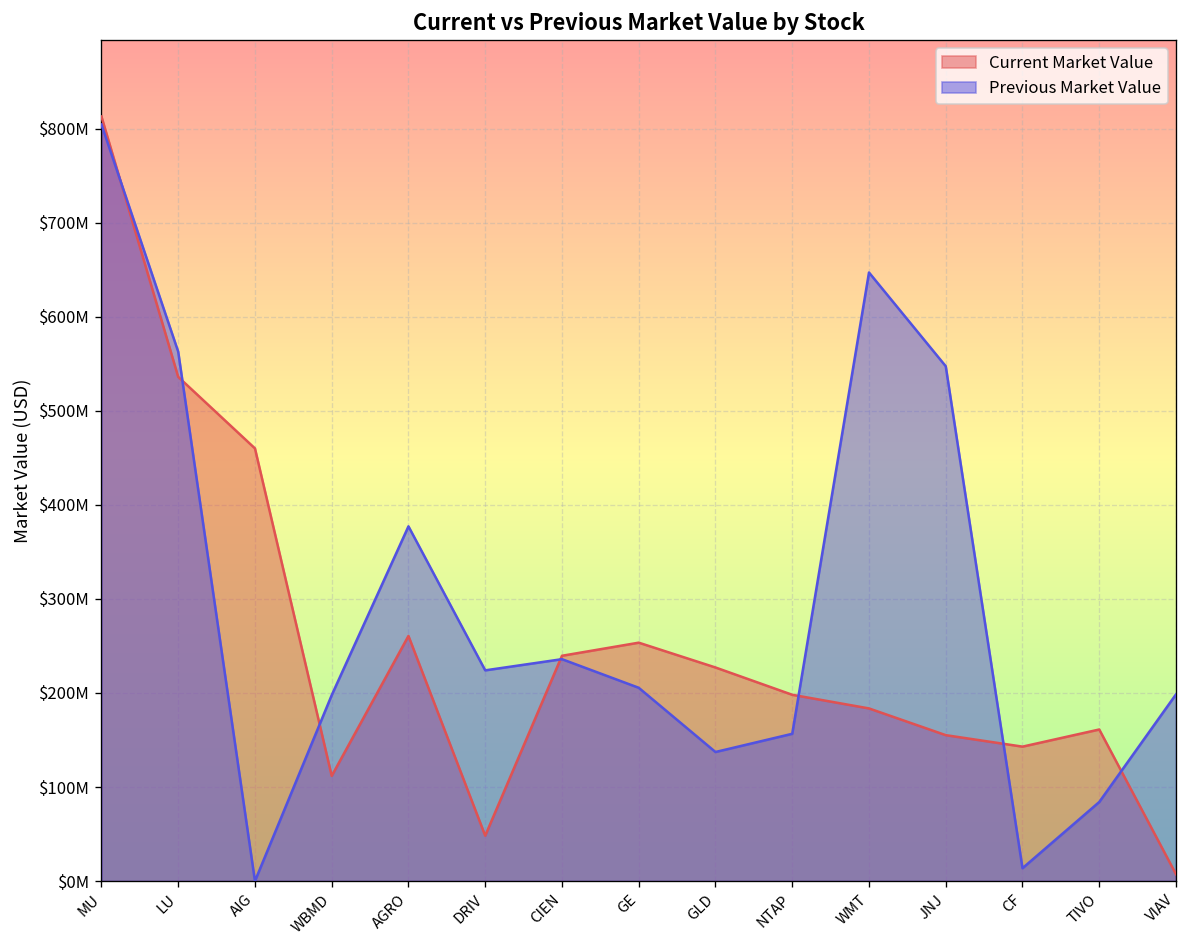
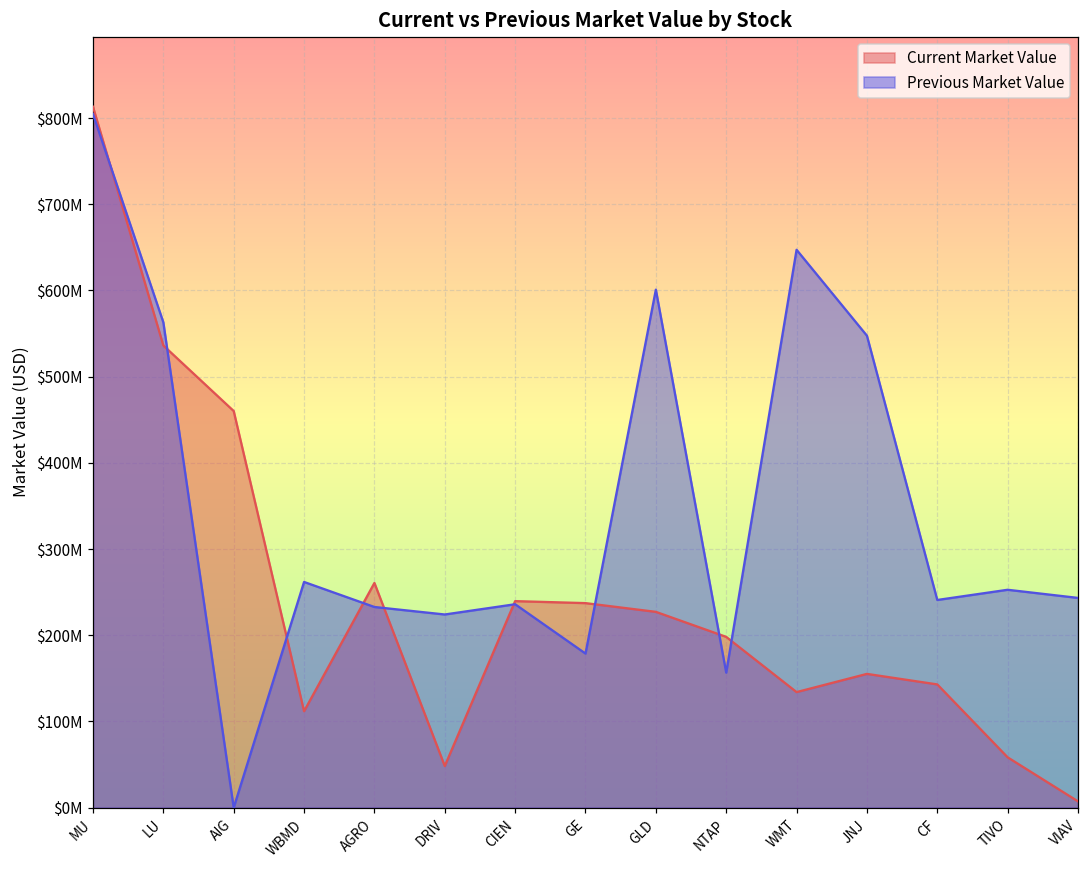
  {
    "Current Market Value": {
      "MU": "$810000000",
      "LU": "$540000000",
      "AIG": "$460000000",
      "WBMD": "$110000000",
      "AGRO": "$260000000",
      "DRIV": "$50000000",
      "CIEN": "$240000000",
-     "GE": "$250000000",
+     "GE": "$240000000",
      "GLD": "$230000000",
      "NTAP": "$200000000",
-     "WMT": "$180000000",
+     "WMT": "$130000000",
      "JNJ": "$160000000",
      "CF": "$140000000",
-     "TIVO": "$160000000",
+     "TIVO": "$60000000",
      "VIAV": "$10000000"
    },
    "Previous Market Value": {
      "MU": "$800000000",
      "LU": "$560000000",
      "AIG": "$0",
-     "WBMD": "$200000000",
-     "AGRO": "$380000000",
+     "WBMD": "$260000000",
+     "AGRO": "$230000000",
      "DRIV": "$220000000",
      "CIEN": "$240000000",
-     "GE": "$210000000",
-     "GLD": "$140000000",
+     "GE": "$180000000",
+     "GLD": "$600000000",
      "NTAP": "$160000000",
      "WMT": "$650000000",
      "JNJ": "$550000000",
-     "CF": "$10000000",
-     "TIVO": "$80000000",
-     "VIAV": "$200000000"
+     "CF": "$240000000",
+     "TIVO": "$250000000",
+     "VIAV": "$240000000"
    }
  }
